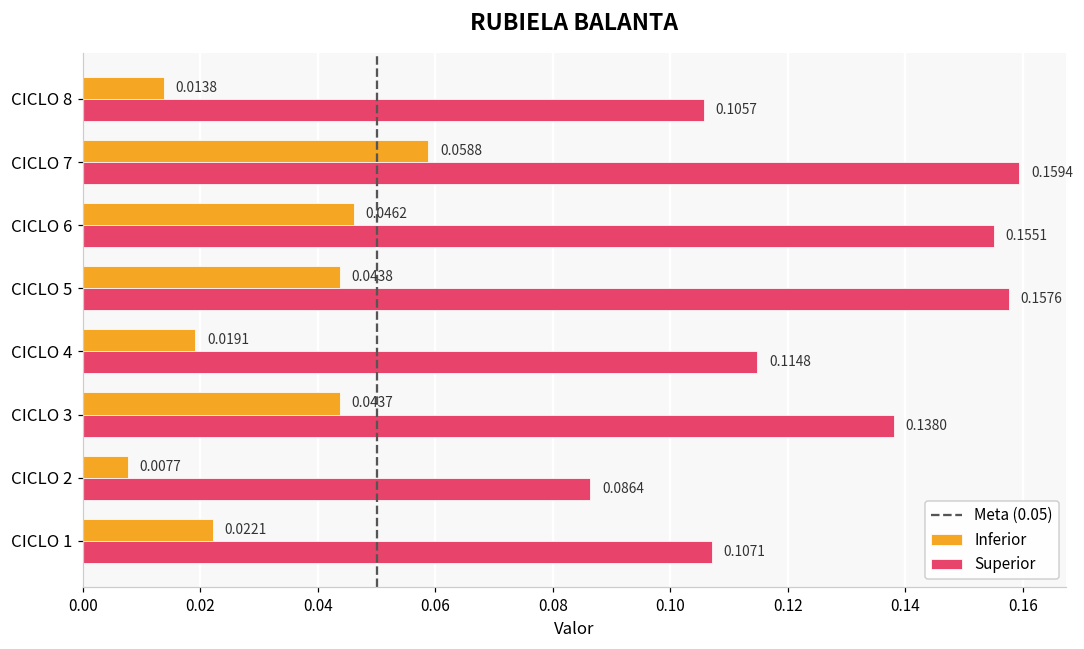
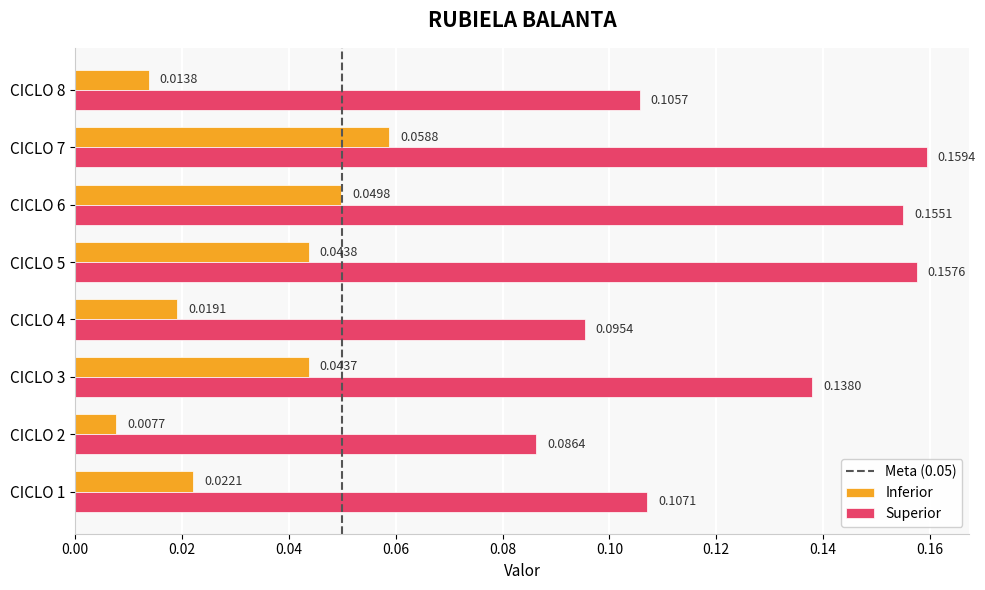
  {
    "Inferior": {
      "CICLO 8": 0.0138,
      "CICLO 7": 0.0588,
-     "CICLO 6": 0.0462,
+     "CICLO 6": 0.0498,
      "CICLO 5": 0.0438,
      "CICLO 4": 0.0191,
      "CICLO 3": 0.0437,
      "CICLO 2": 0.0077,
      "CICLO 1": 0.0221
    },
    "Superior": {
      "CICLO 8": 0.1057,
      "CICLO 7": 0.1594,
      "CICLO 6": 0.1551,
      "CICLO 5": 0.1576,
-     "CICLO 4": 0.1148,
+     "CICLO 4": 0.0954,
      "CICLO 3": 0.1380,
      "CICLO 2": 0.0864,
      "CICLO 1": 0.1071
    }
  }
